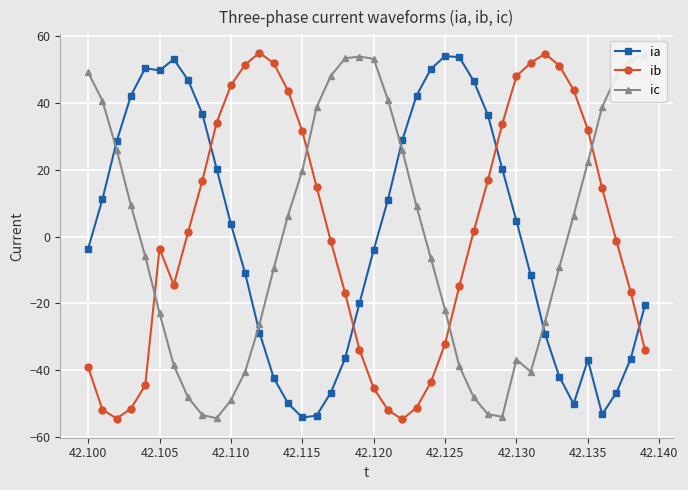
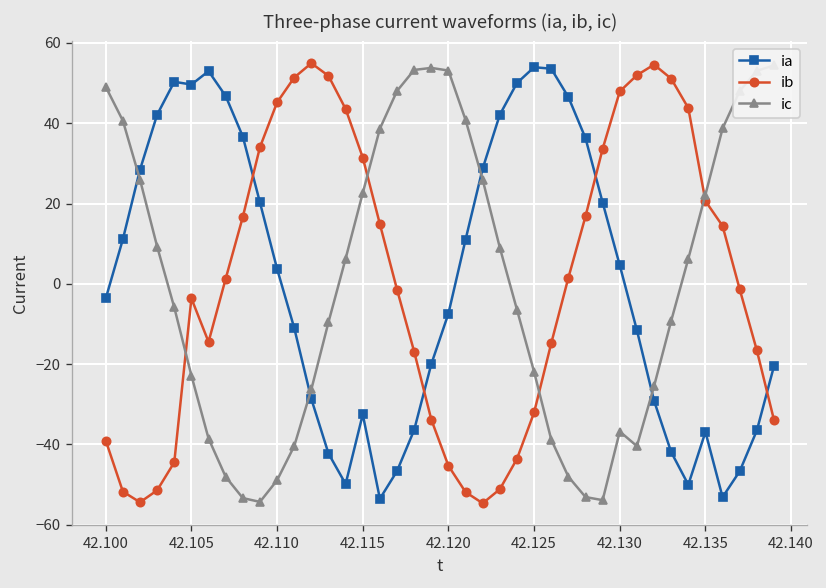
  {
    "ia": {
      "42.100": -4,
      "42.105": 50,
      "42.110": 4,
-     "42.115": -54,
-     "42.120": -4,
+     "42.115": -33,
+     "42.120": -7,
      "42.125": 54,
      "42.130": 5,
      "42.135": -37
    },
    "ib": {
      "42.100": -39,
      "42.105": -4,
      "42.110": 45,
      "42.115": 31,
      "42.120": -45,
      "42.125": -32,
      "42.130": 48,
-     "42.135": 32
+     "42.135": 21
    },
    "ic": {
      "42.100": 49,
      "42.105": -23,
      "42.110": -49,
-     "42.115": 20,
+     "42.115": 23,
      "42.120": 53,
      "42.125": -22,
      "42.130": -37,
      "42.135": 22
    }
  }
